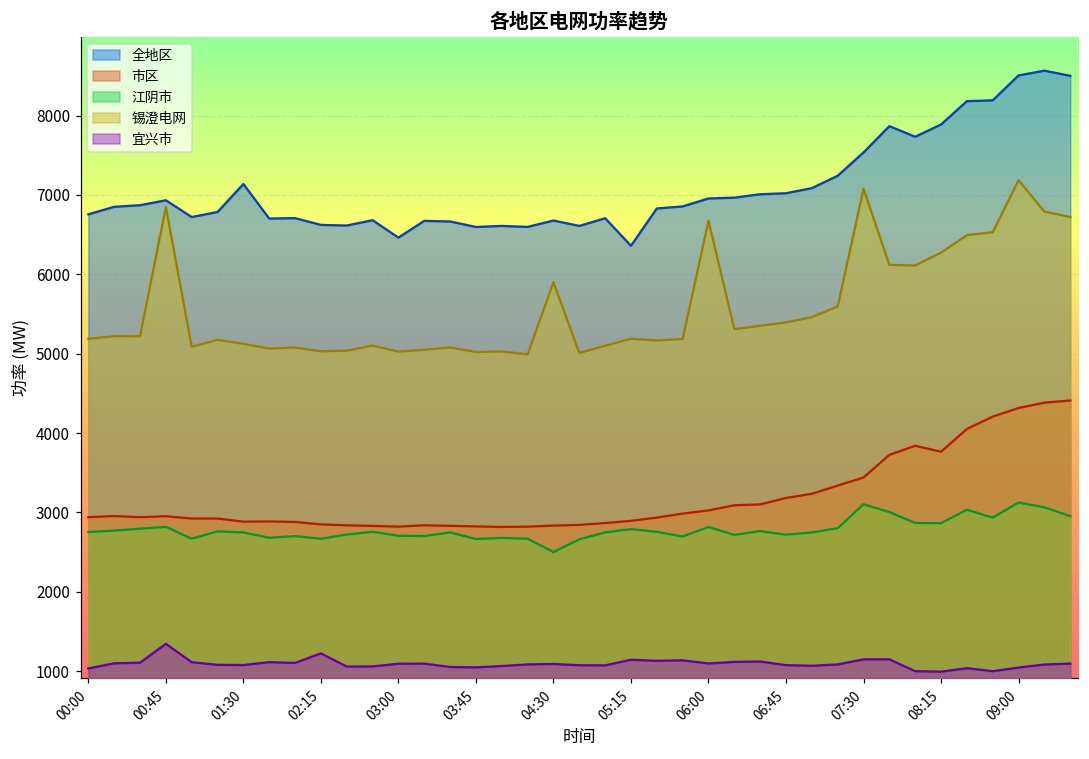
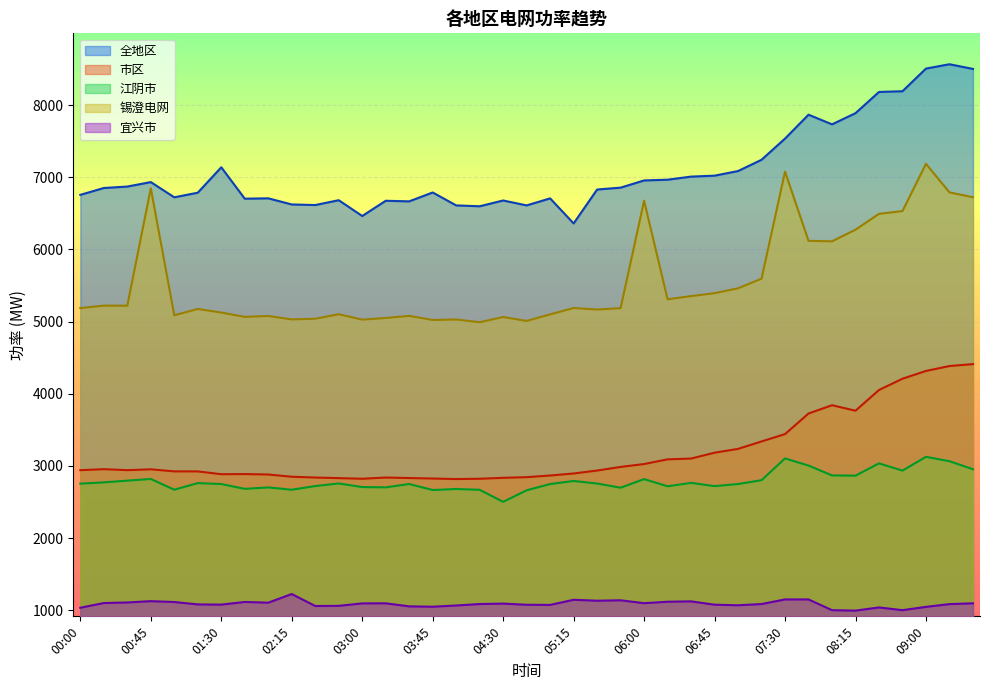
  {
    "全地区": {
      "00:00": 6800,
      "00:45": 6900,
      "01:30": 7100,
      "02:15": 6600,
      "03:00": 6500,
-     "03:45": 6600,
+     "03:45": 6800,
      "04:30": 6700,
      "05:15": 6400,
      "06:00": 7000,
      "06:45": 7000,
      "07:30": 7500,
      "08:15": 7900,
      "09:00": 8500
    },
    "市区": {
      "00:00": 2900,
      "00:45": 3000,
      "01:30": 2900,
      "02:15": 2800,
      "03:00": 2800,
      "03:45": 2800,
      "04:30": 2800,
      "05:15": 2900,
      "06:00": 3000,
      "06:45": 3200,
      "07:30": 3400,
      "08:15": 3800,
      "09:00": 4300
    },
    "江阴市": {
      "00:00": 2800,
      "00:45": 2800,
      "01:30": 2700,
      "02:15": 2700,
      "03:00": 2700,
      "03:45": 2700,
      "04:30": 2500,
      "05:15": 2800,
      "06:00": 2800,
      "06:45": 2700,
      "07:30": 3100,
      "08:15": 2900,
      "09:00": 3100
    },
    "锡澄电网": {
      "00:00": 5200,
      "00:45": 6800,
      "01:30": 5100,
      "02:15": 5000,
      "03:00": 5000,
      "03:45": 5000,
-     "04:30": 5900,
+     "04:30": 5100,
      "05:15": 5200,
      "06:00": 6700,
      "06:45": 5400,
      "07:30": 7100,
      "08:15": 6300,
      "09:00": 7200
    },
    "宜兴市": {
      "00:00": 1000,
-     "00:45": 1300,
+     "00:45": 1100,
      "01:30": 1100,
      "02:15": 1200,
      "03:00": 1100,
      "03:45": 1000,
      "04:30": 1100,
      "05:15": 1100,
      "06:00": 1100,
      "06:45": 1100,
      "07:30": 1100,
      "08:15": 1000,
      "09:00": 1000
    }
  }
